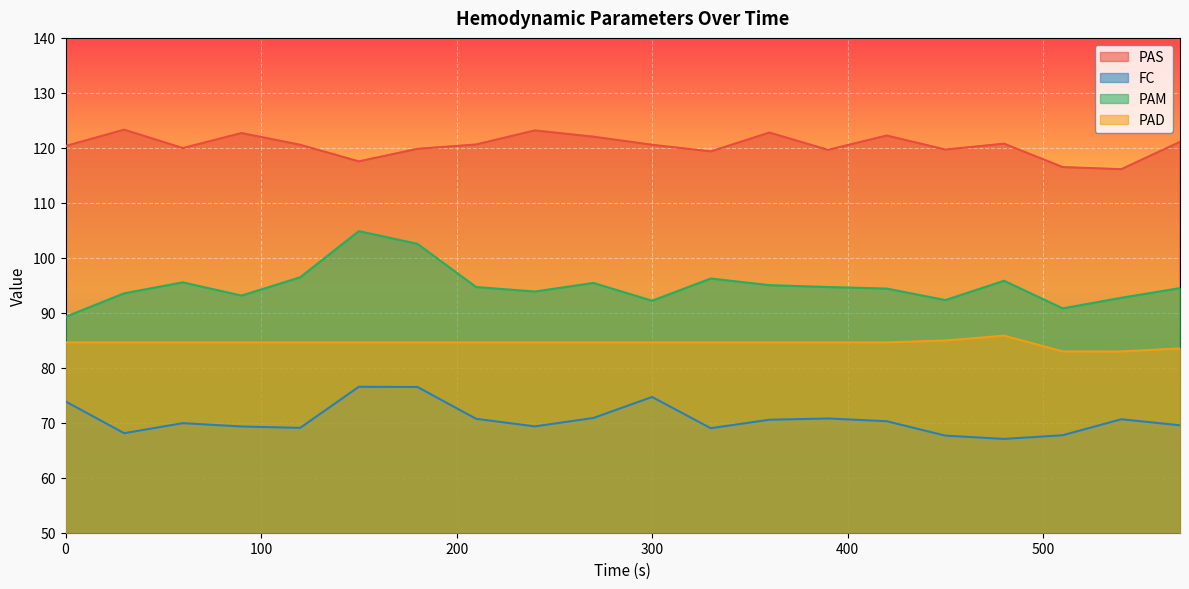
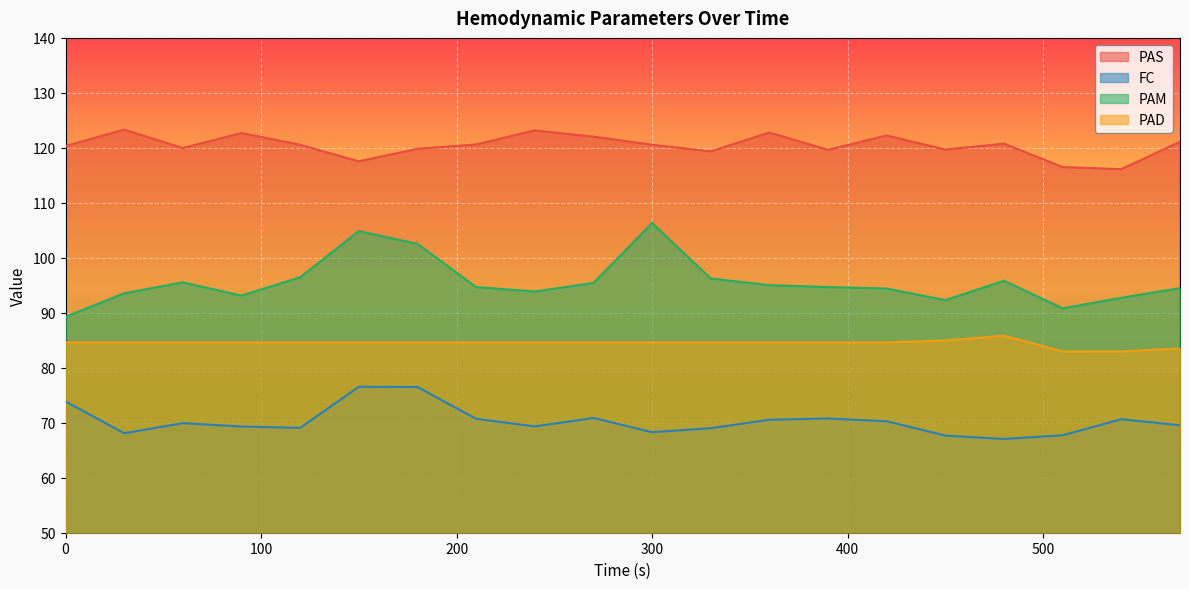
  {
    "PAS": {
      "0": 120,
      "300": 121
    },
    "FC": {
      "0": 74,
-     "300": 75
+     "300": 68
    },
    "PAM": {
      "0": 89,
-     "300": 92
+     "300": 106
    },
    "PAD": {
      "0": 85,
      "300": 85
    }
  }
